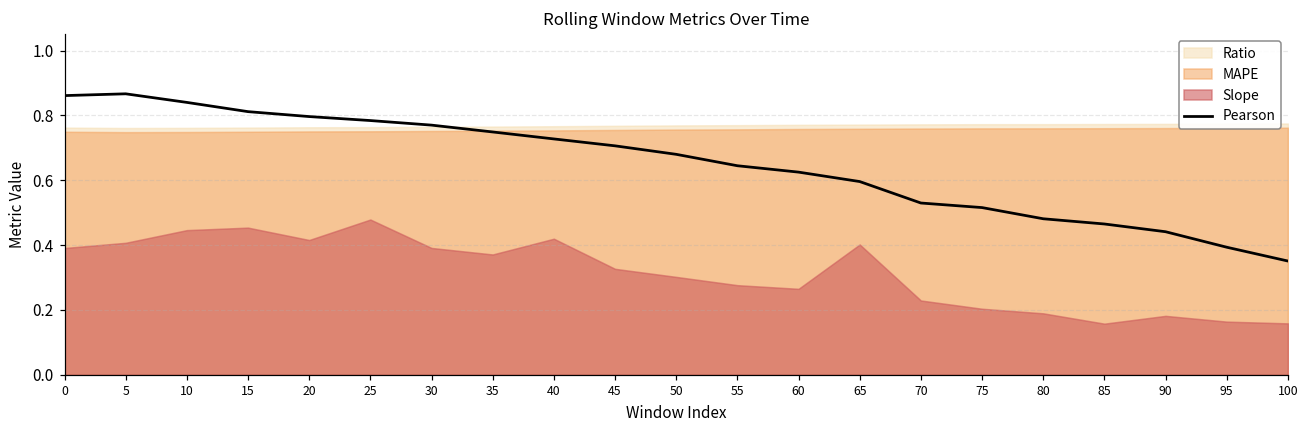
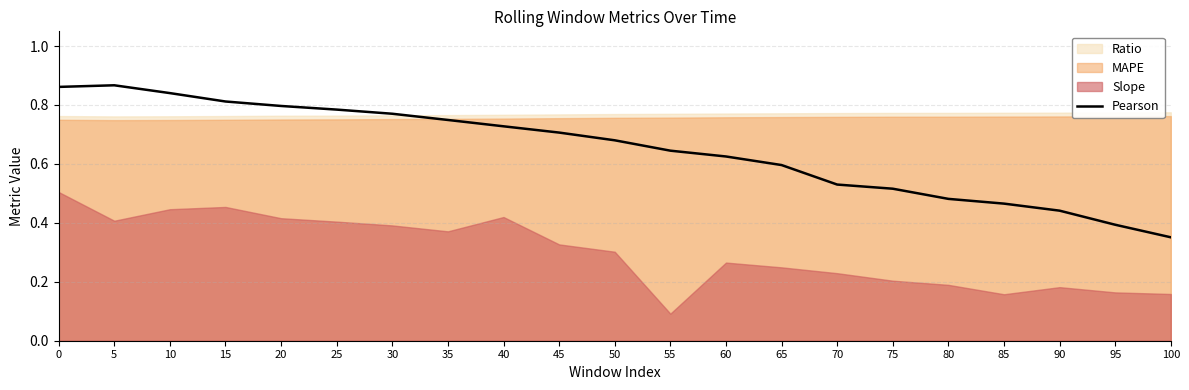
  {
    "Pearson": {
      "0": 0.86,
      "5": 0.87,
      "10": 0.84,
      "15": 0.81,
      "20": 0.80,
      "25": 0.78,
      "40": 0.73,
      "45": 0.71,
      "50": 0.68,
      "55": 0.65,
      "60": 0.63,
      "65": 0.60,
      "70": 0.53,
      "75": 0.52,
      "80": 0.48,
      "85": 0.47,
      "90": 0.44,
      "95": 0.39,
      "100": 0.35
    },
    "Ratio": {
      "0": 0.76,
      "5": 0.76,
      "10": 0.76,
      "15": 0.76,
      "20": 0.76,
      "25": 0.76,
      "35": 0.77,
      "40": 0.77,
      "45": 0.77,
      "50": 0.77,
      "55": 0.77,
      "60": 0.77,
      "65": 0.77,
      "70": 0.77,
      "75": 0.77,
      "80": 0.77,
      "85": 0.77,
      "90": 0.77,
      "100": 0.78
    },
    "MAPE": {
      "0": 0.75,
      "5": 0.75,
      "10": 0.75,
      "15": 0.75,
      "20": 0.75,
      "25": 0.75,
      "30": 0.75,
      "40": 0.75,
      "45": 0.76,
      "50": 0.76,
      "55": 0.76,
      "60": 0.76,
      "65": 0.76,
      "70": 0.76,
      "75": 0.76,
      "80": 0.76,
      "85": 0.76,
      "90": 0.76,
      "100": 0.76
    },
    "Slope": {
-     "0": 0.39,
+     "0": 0.50,
      "5": 0.41,
      "10": 0.45,
      "15": 0.45,
      "20": 0.42,
-     "25": 0.48,
+     "25": 0.40,
      "30": 0.39,
      "35": 0.37,
      "40": 0.42,
      "45": 0.33,
      "50": 0.30,
-     "55": 0.28,
+     "55": 0.09,
      "60": 0.27,
-     "65": 0.40,
+     "65": 0.25,
      "70": 0.23,
      "75": 0.20,
      "80": 0.19,
      "85": 0.16,
      "90": 0.18,
      "95": 0.16,
      "100": 0.16
    }
  }
